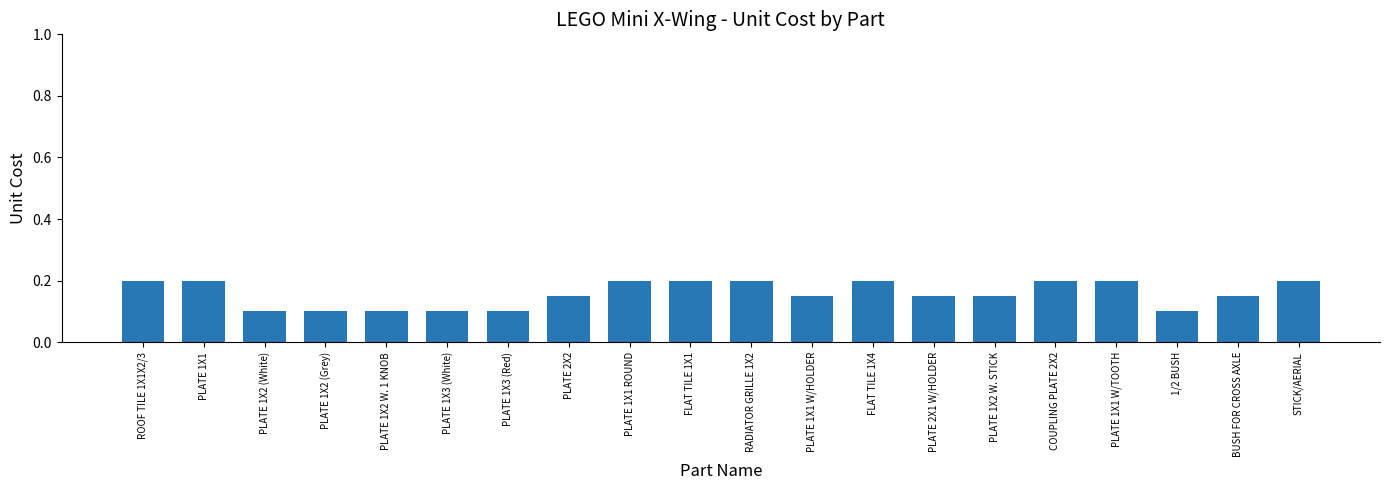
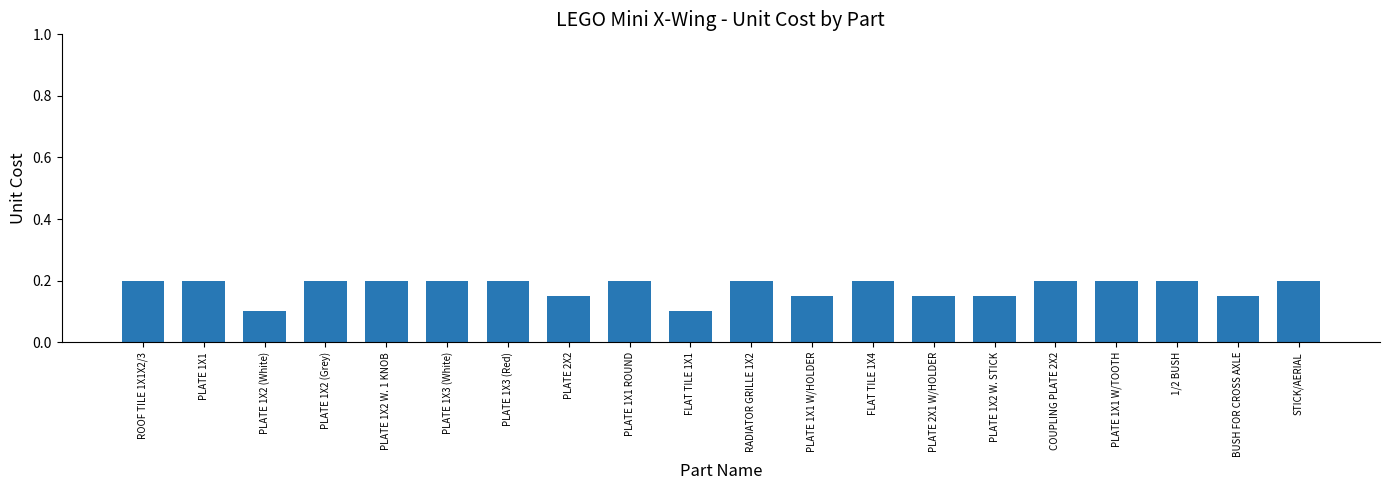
  {
    "ROOF TILE 1X1X2/3": 0.2,
    "PLATE 1X1": 0.2,
    "PLATE 1X2 (White)": 0.1,
-   "PLATE 1X2 (Grey)": 0.1,
-   "PLATE 1X2 W. 1 KNOB": 0.1,
-   "PLATE 1X3 (White)": 0.1,
-   "PLATE 1X3 (Red)": 0.1,
+   "PLATE 1X2 (Grey)": 0.2,
+   "PLATE 1X2 W. 1 KNOB": 0.2,
+   "PLATE 1X3 (White)": 0.2,
+   "PLATE 1X3 (Red)": 0.2,
    "PLATE 2X2": 0.15,
    "PLATE 1X1 ROUND": 0.2,
-   "FLAT TILE 1X1": 0.2,
+   "FLAT TILE 1X1": 0.1,
    "RADIATOR GRILLE 1X2": 0.2,
    "PLATE 1X1 W/HOLDER": 0.15,
    "FLAT TILE 1X4": 0.2,
    "PLATE 2X1 W/HOLDER": 0.15,
    "PLATE 1X2 W. STICK": 0.15,
    "COUPLING PLATE 2X2": 0.2,
    "PLATE 1X1 W/TOOTH": 0.2,
-   "1/2 BUSH": 0.1,
+   "1/2 BUSH": 0.2,
    "BUSH FOR CROSS AXLE": 0.15,
    "STICK/AERIAL": 0.2
  }
